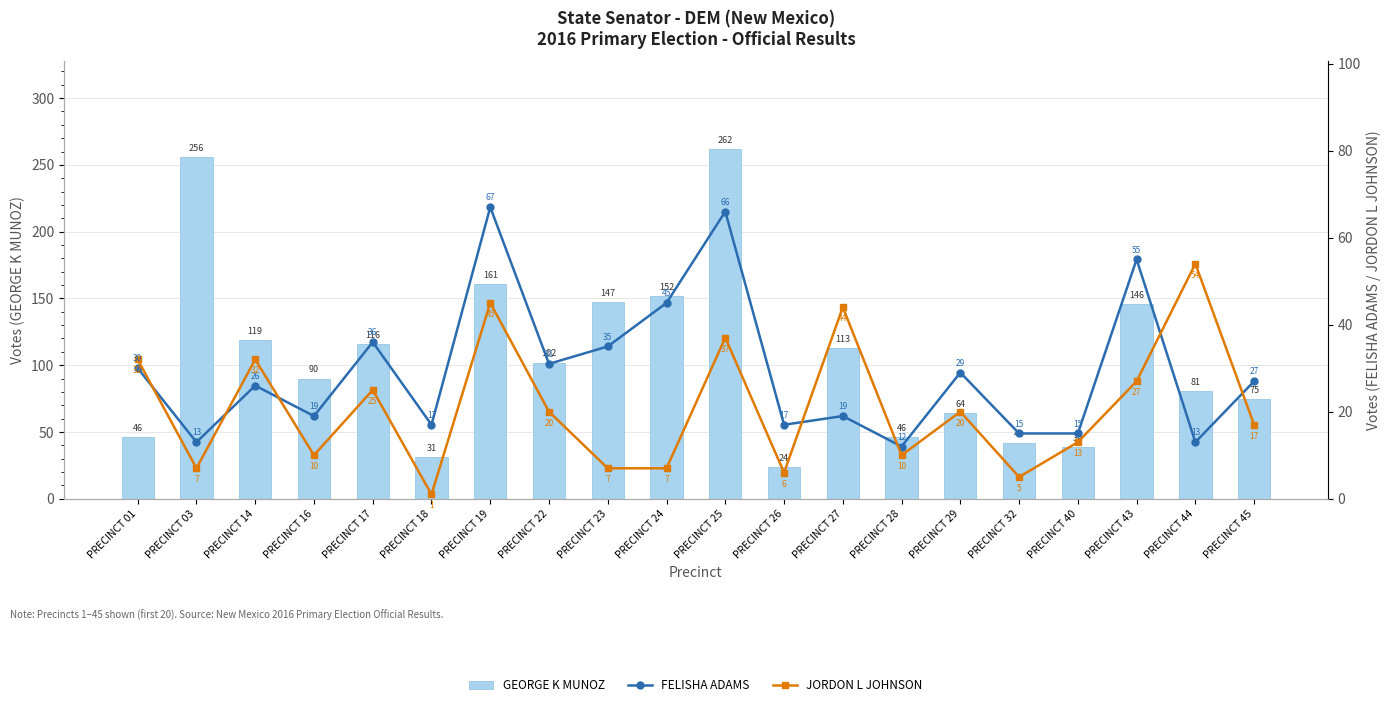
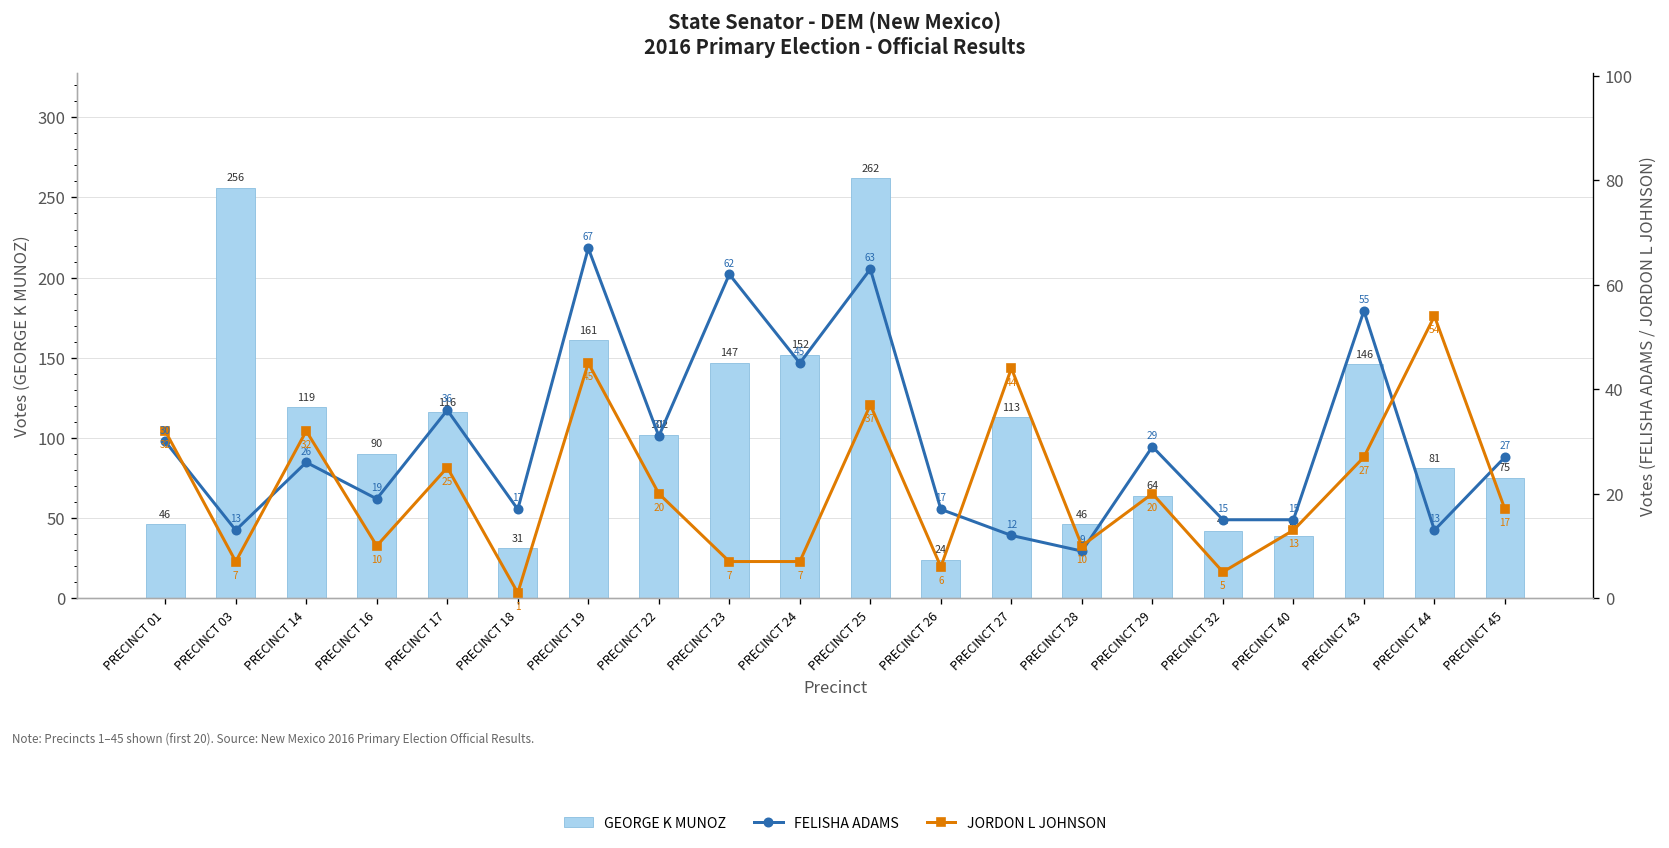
  {
    "GEORGE K MUNOZ": {
      "PRECINCT 01": 46,
      "PRECINCT 03": 256,
      "PRECINCT 14": 119,
      "PRECINCT 16": 90,
      "PRECINCT 18": 31,
      "PRECINCT 19": 161,
      "PRECINCT 23": 147,
      "PRECINCT 25": 262,
      "PRECINCT 26": 24,
      "PRECINCT 27": 113,
      "PRECINCT 28": 46,
      "PRECINCT 29": 64,
      "PRECINCT 43": 146,
      "PRECINCT 44": 81,
      "PRECINCT 45": 75
    },
    "FELISHA ADAMS": {
      "PRECINCT 03": 13,
      "PRECINCT 16": 19,
      "PRECINCT 18": 17,
      "PRECINCT 19": 67,
-     "PRECINCT 23": 35,
-     "PRECINCT 25": 66,
+     "PRECINCT 23": 62,
+     "PRECINCT 25": 63,
      "PRECINCT 26": 17,
-     "PRECINCT 27": 19,
-     "PRECINCT 28": 12,
+     "PRECINCT 27": 12,
+     "PRECINCT 28": 9,
      "PRECINCT 29": 29,
      "PRECINCT 32": 15,
      "PRECINCT 40": 15,
      "PRECINCT 43": 55,
      "PRECINCT 44": 13,
      "PRECINCT 45": 27
    },
    "JORDON L JOHNSON": {
      "PRECINCT 03": 7,
      "PRECINCT 16": 10,
      "PRECINCT 17": 25,
      "PRECINCT 18": 1,
      "PRECINCT 19": 45,
      "PRECINCT 22": 20,
      "PRECINCT 23": 7,
      "PRECINCT 24": 7,
      "PRECINCT 25": 37,
      "PRECINCT 26": 6,
      "PRECINCT 27": 44,
      "PRECINCT 28": 10,
      "PRECINCT 29": 20,
      "PRECINCT 32": 5,
      "PRECINCT 40": 13,
      "PRECINCT 43": 27,
      "PRECINCT 44": 54,
      "PRECINCT 45": 17
    }
  }
